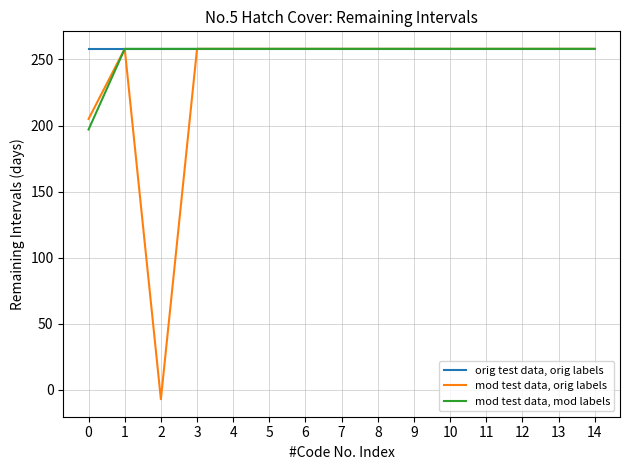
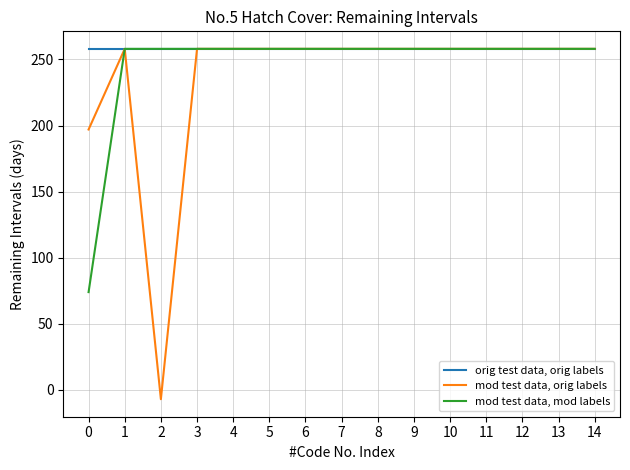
  {
    "orig test data, orig labels": {
      "0": 258
    },
    "mod test data, orig labels": {
-     "0": 205,
+     "0": 197,
      "2": -7
    },
    "mod test data, mod labels": {
-     "0": 197
+     "0": 74
    }
  }
